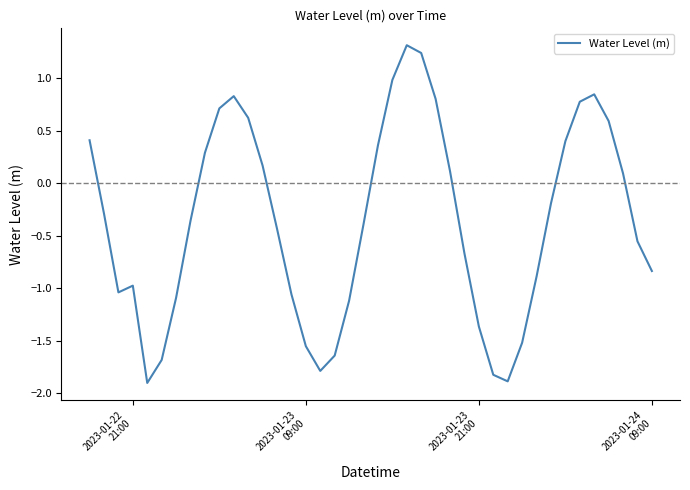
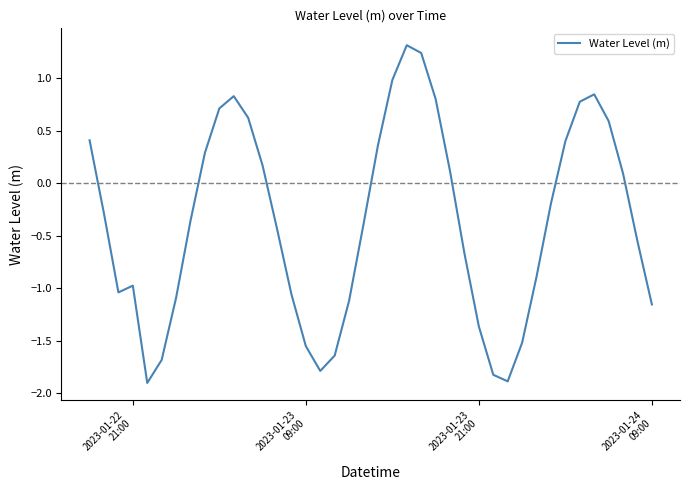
  {
    "2023-01-22 21:00": -0.97,
    "2023-01-23 09:00": -1.55,
    "2023-01-23 21:00": -1.36,
-   "2023-01-24 09:00": -0.84
+   "2023-01-24 09:00": -1.15
  }
